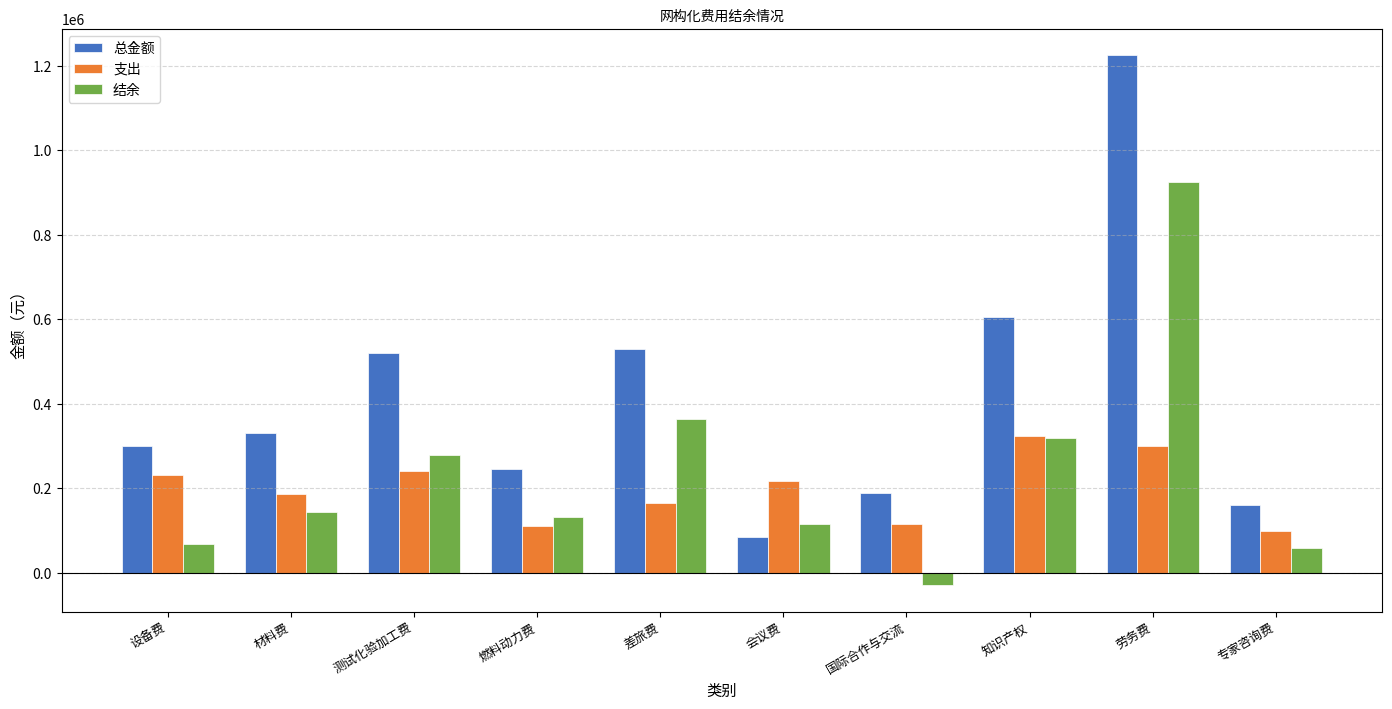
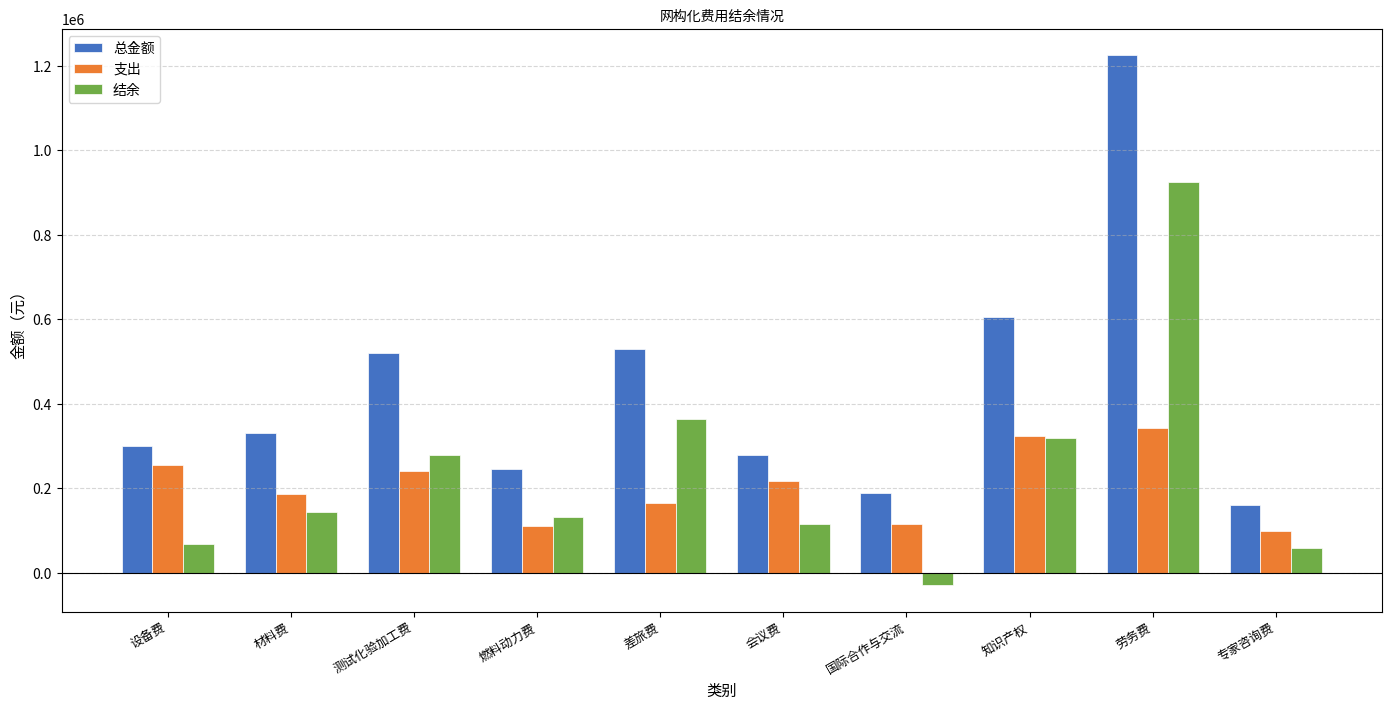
  {
    "总金额": {
      "设备费": 300000,
      "材料费": 330000,
      "测试化验加工费": 520000,
      "燃料动力费": 250000,
      "差旅费": 530000,
-     "会议费": 90000,
+     "会议费": 280000,
      "国际合作与交流": 190000,
      "知识产权": 610000,
      "劳务费": 1230000,
      "专家咨询费": 160000
    },
    "支出": {
-     "设备费": 230000,
+     "设备费": 250000,
      "材料费": 190000,
      "测试化验加工费": 240000,
      "燃料动力费": 110000,
      "差旅费": 170000,
      "会议费": 220000,
      "国际合作与交流": 110000,
      "知识产权": 320000,
-     "劳务费": 300000,
+     "劳务费": 340000,
      "专家咨询费": 100000
    },
    "结余": {
      "设备费": 70000,
      "材料费": 140000,
      "测试化验加工费": 280000,
      "燃料动力费": 130000,
      "差旅费": 360000,
      "会议费": 120000,
      "国际合作与交流": -30000,
      "知识产权": 320000,
      "劳务费": 930000,
      "专家咨询费": 60000
    }
  }
